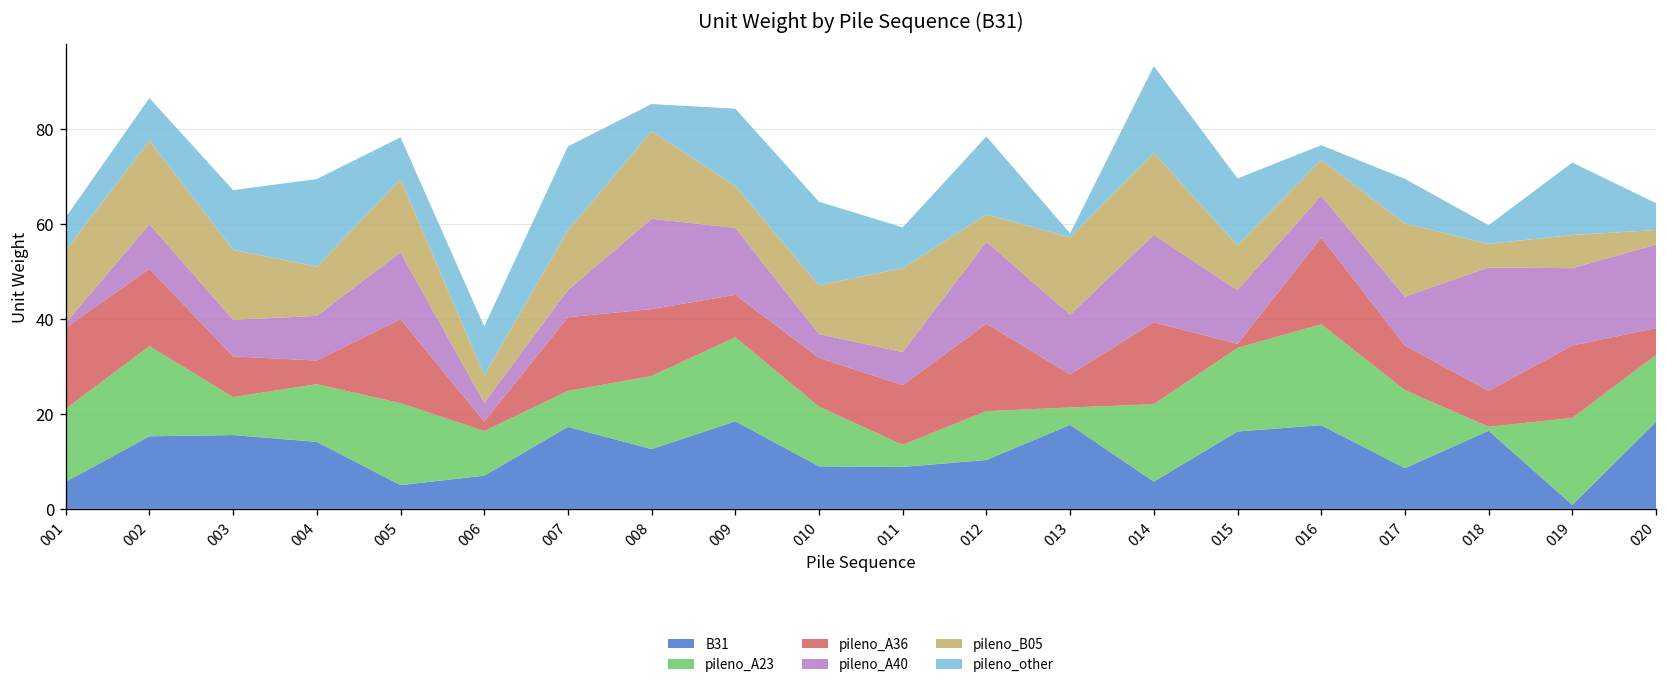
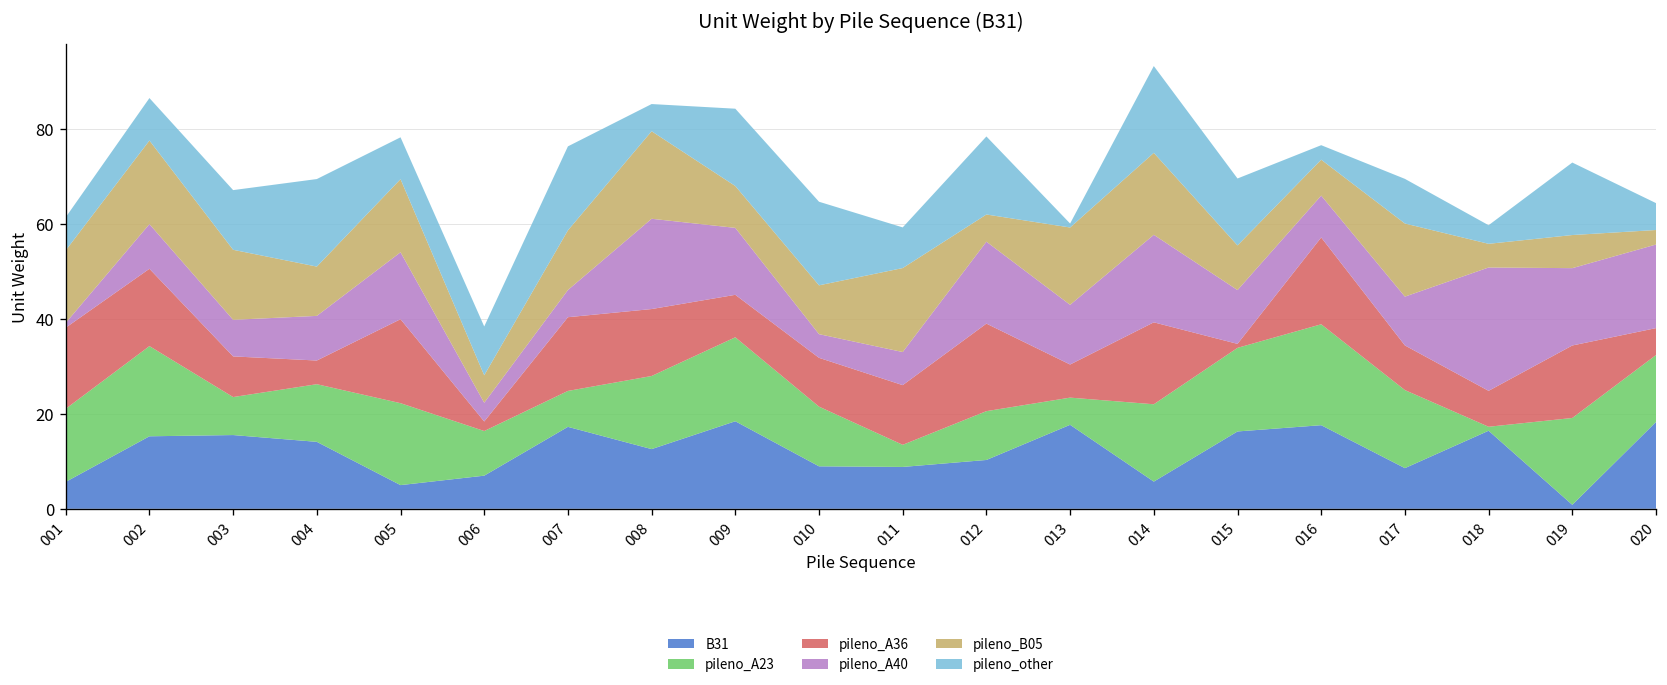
  {
    "B31": {
      "001": 6,
      "002": 15,
      "003": 16,
      "004": 14,
      "005": 5,
      "006": 7,
      "007": 17,
      "008": 13,
      "009": 18,
      "010": 9,
      "011": 9,
      "012": 10,
      "013": 18,
      "014": 6,
      "015": 16,
      "016": 18,
      "017": 9,
      "018": 16,
      "019": 1,
      "020": 18
    },
    "pileno_A23": {
      "001": 15,
      "002": 19,
      "003": 8,
      "004": 12,
      "005": 17,
      "006": 9,
      "007": 8,
      "008": 15,
      "009": 18,
      "010": 13,
      "011": 5,
      "012": 10,
-     "013": 4,
+     "013": 6,
      "014": 16,
      "015": 18,
      "016": 21,
      "017": 16,
      "018": 1,
      "019": 18,
      "020": 14
    },
    "pileno_A36": {
      "001": 17,
      "002": 16,
      "003": 9,
      "004": 5,
      "005": 18,
      "006": 2,
      "007": 16,
      "008": 14,
      "009": 9,
      "010": 10,
      "011": 13,
      "012": 18,
      "013": 7,
      "014": 17,
      "015": 1,
      "016": 18,
      "017": 9,
      "018": 8,
      "019": 15,
      "020": 6
    },
    "pileno_A40": {
      "001": 1,
      "002": 9,
      "003": 8,
      "004": 9,
      "005": 14,
      "006": 4,
      "007": 6,
      "008": 19,
      "009": 14,
      "010": 5,
      "011": 7,
      "012": 17,
      "013": 13,
      "014": 18,
      "015": 11,
      "016": 9,
      "017": 10,
      "018": 26,
      "019": 16,
      "020": 18
    },
    "pileno_B05": {
      "001": 15,
      "002": 18,
      "003": 15,
      "004": 10,
      "005": 15,
      "006": 6,
      "007": 13,
      "008": 18,
      "009": 9,
      "010": 10,
      "011": 18,
      "012": 6,
      "013": 16,
      "014": 17,
      "015": 9,
      "016": 8,
      "017": 15,
      "018": 5,
      "019": 7,
      "020": 3
    },
    "pileno_other": {
      "001": 7,
      "002": 9,
      "003": 13,
      "004": 18,
      "005": 9,
      "006": 10,
      "007": 18,
      "008": 6,
      "009": 16,
      "010": 18,
      "011": 9,
      "012": 16,
      "013": 1,
      "014": 18,
      "015": 14,
      "016": 3,
      "017": 9,
      "018": 4,
      "019": 15,
      "020": 6
    }
  }
